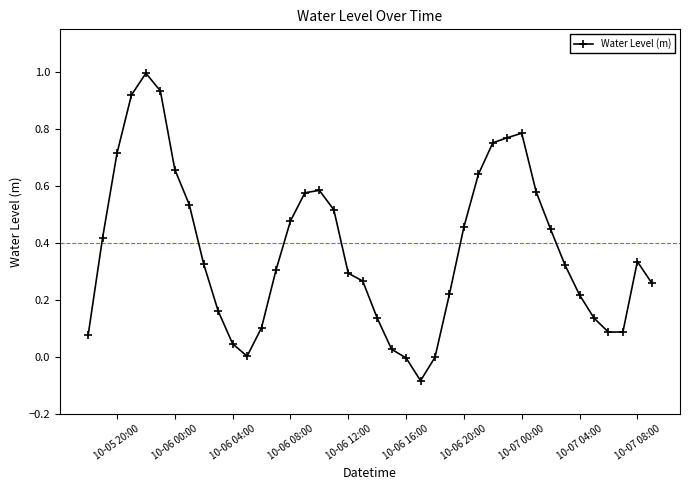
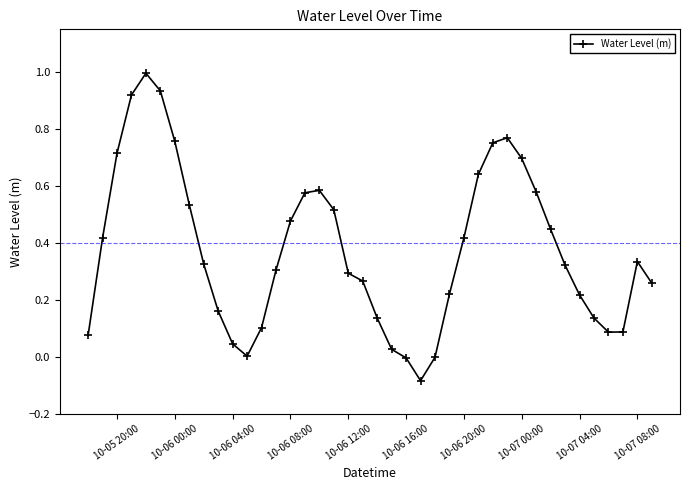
  {
    "10-05 20:00": 0.71,
-   "10-06 00:00": 0.66,
+   "10-06 00:00": 0.76,
    "10-06 04:00": 0.05,
    "10-06 08:00": 0.48,
    "10-06 12:00": 0.29,
    "10-06 16:00": 0.00,
-   "10-06 20:00": 0.46,
-   "10-07 00:00": 0.78,
+   "10-06 20:00": 0.42,
+   "10-07 00:00": 0.70,
    "10-07 04:00": 0.22,
    "10-07 08:00": 0.33
  }
